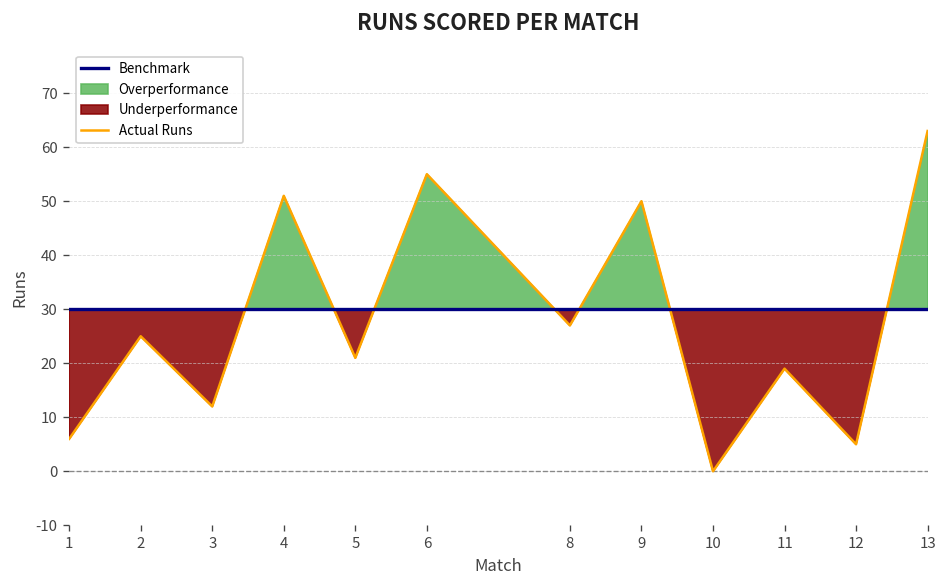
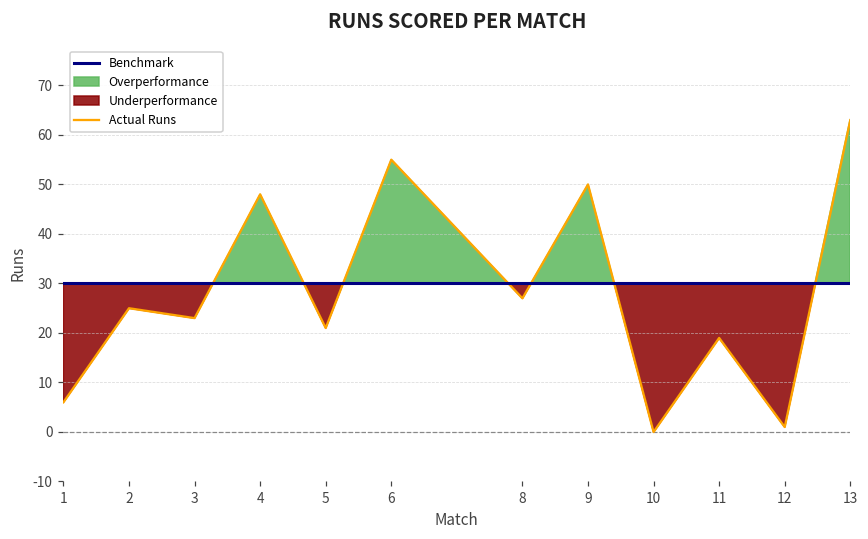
  {
    "Benchmark": {
      "1": 30,
      "2": 30,
      "3": 30,
      "4": 30,
      "5": 30,
      "6": 30,
      "8": 30,
      "9": 30,
      "10": 30,
      "11": 30,
      "12": 30,
      "13": 30
    },
    "Actual Runs": {
      "1": 6,
      "2": 25,
-     "3": 12,
-     "4": 51,
+     "3": 23,
+     "4": 48,
      "5": 21,
      "6": 55,
      "8": 27,
      "9": 50,
      "10": 0,
      "11": 19,
-     "12": 5,
+     "12": 1,
      "13": 63
    }
  }
